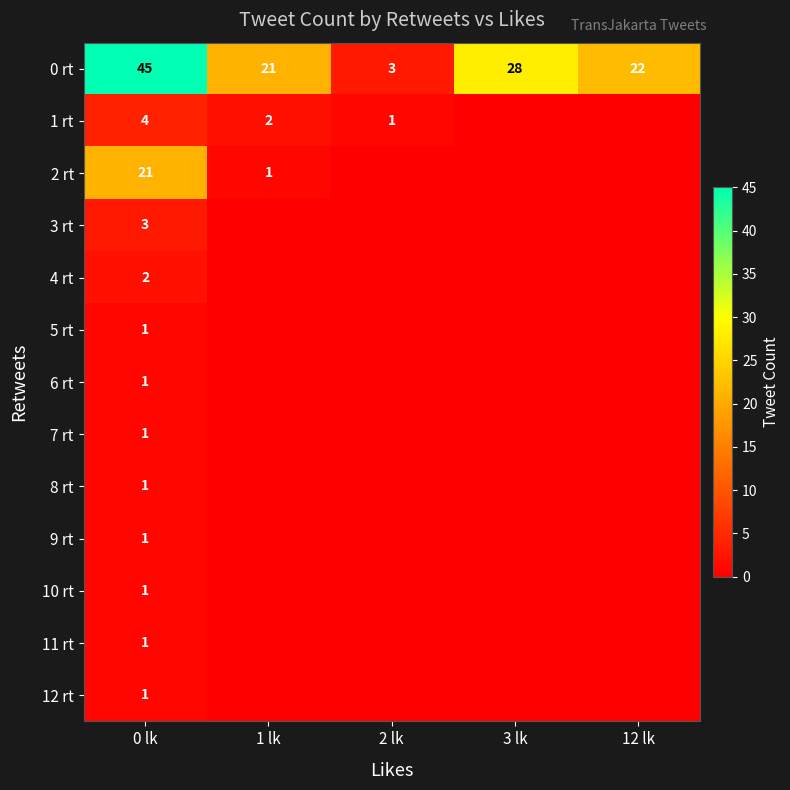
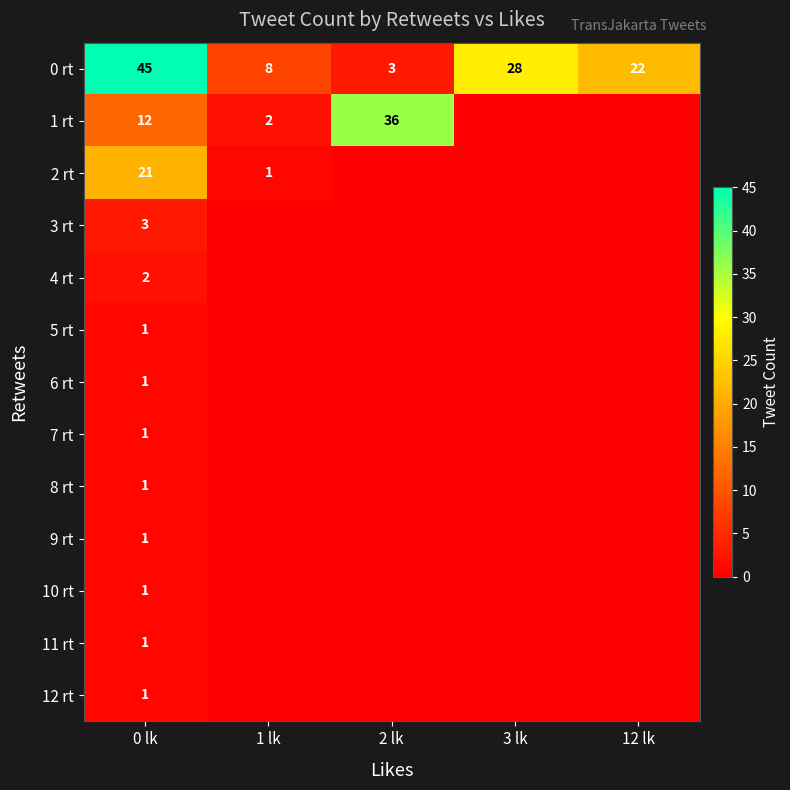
  {
    "0 rt": {
      "0 lk": 45,
-     "1 lk": 21,
+     "1 lk": 8,
      "2 lk": 3,
      "3 lk": 28,
      "12 lk": 22
    },
    "1 rt": {
-     "0 lk": 4,
+     "0 lk": 12,
      "1 lk": 2,
-     "2 lk": 1
+     "2 lk": 36
    },
    "2 rt": {
      "0 lk": 21,
      "1 lk": 1
    },
    "3 rt": {
      "0 lk": 3
    },
    "4 rt": {
      "0 lk": 2
    },
    "5 rt": {
      "0 lk": 1
    },
    "6 rt": {
      "0 lk": 1
    },
    "7 rt": {
      "0 lk": 1
    },
    "8 rt": {
      "0 lk": 1
    },
    "9 rt": {
      "0 lk": 1
    },
    "10 rt": {
      "0 lk": 1
    },
    "11 rt": {
      "0 lk": 1
    },
    "12 rt": {
      "0 lk": 1
    }
  }
